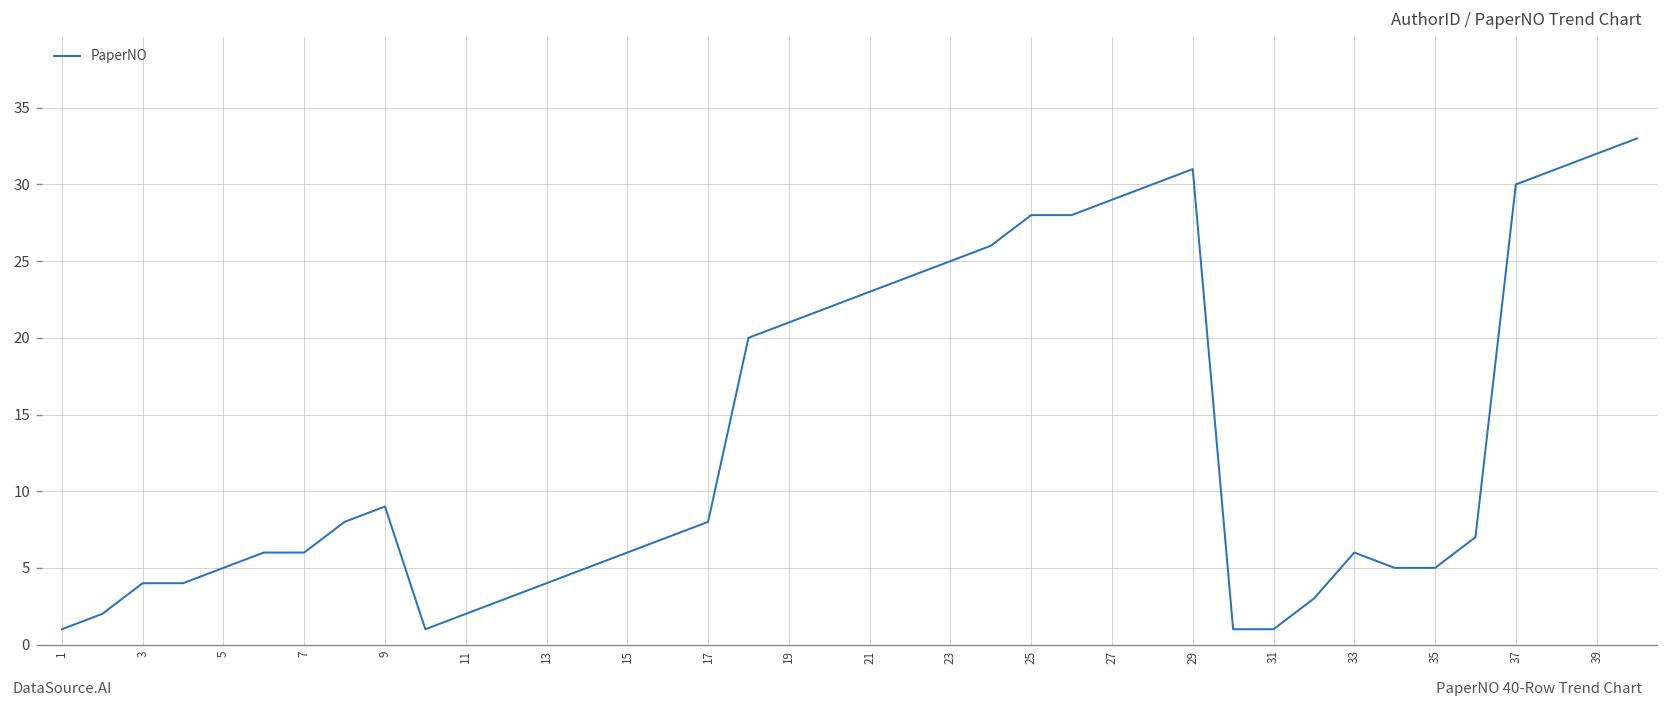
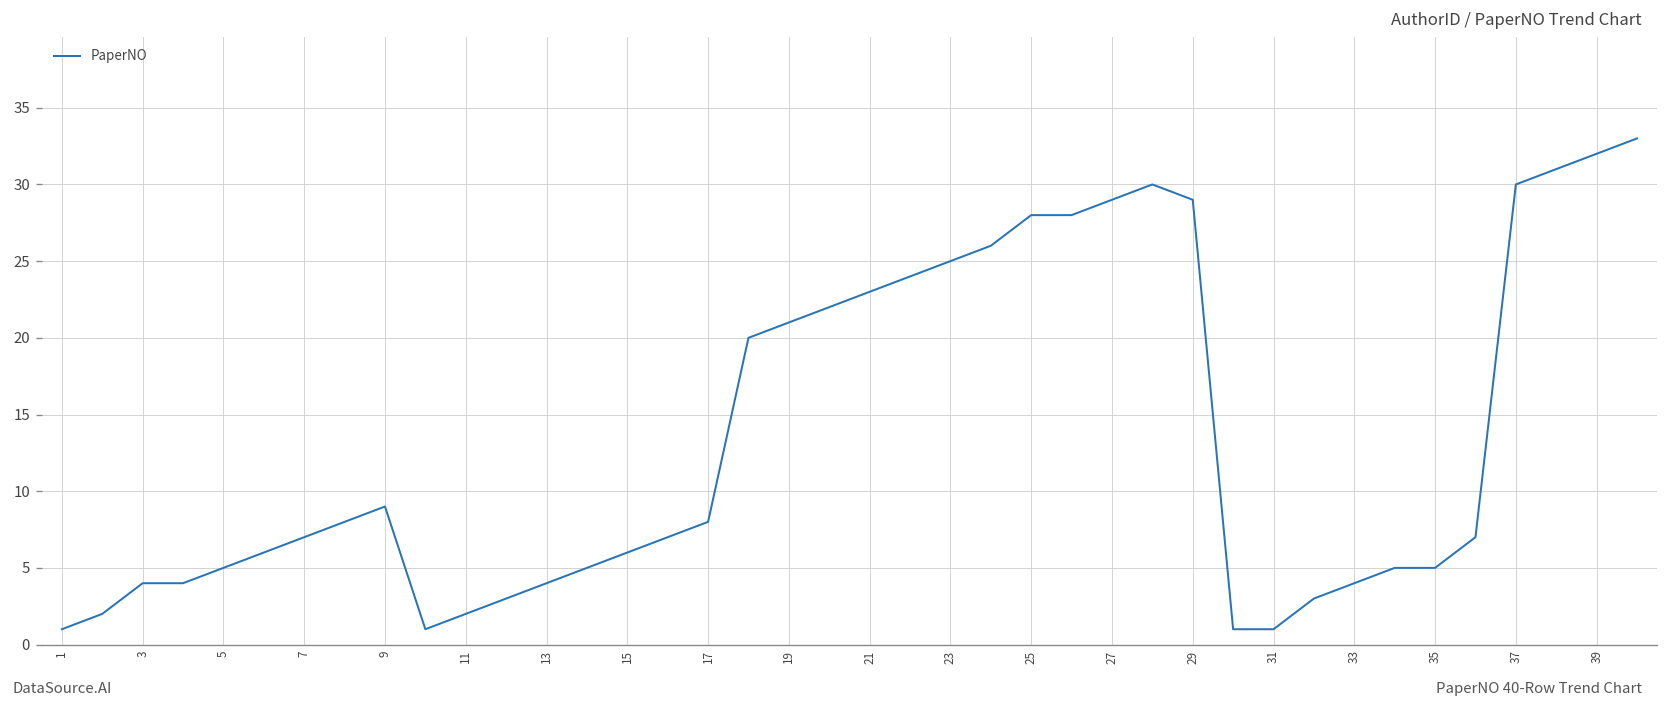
  {
    "1": 1,
    "3": 4,
    "5": 5,
-   "7": 6,
+   "7": 7,
    "9": 9,
    "11": 2,
    "13": 4,
    "15": 6,
    "17": 8,
    "19": 21,
    "21": 23,
    "23": 25,
    "25": 28,
    "27": 29,
-   "29": 31,
+   "29": 29,
    "31": 1,
-   "33": 6,
+   "33": 4,
    "35": 5,
    "37": 30,
    "39": 32
  }
